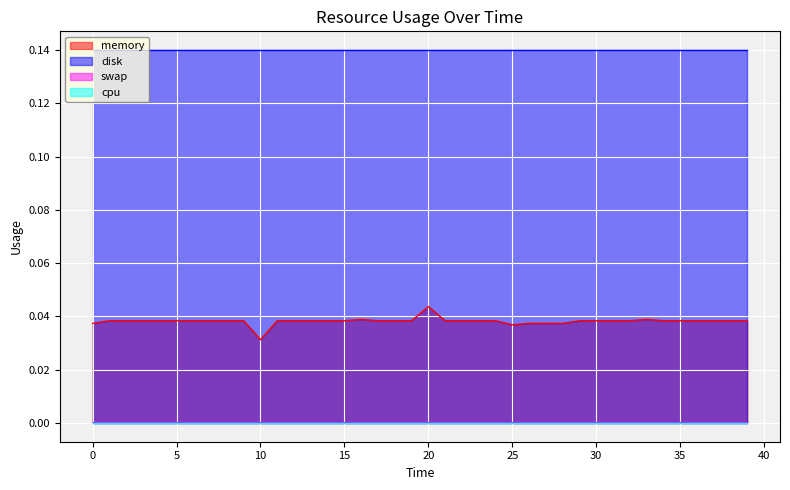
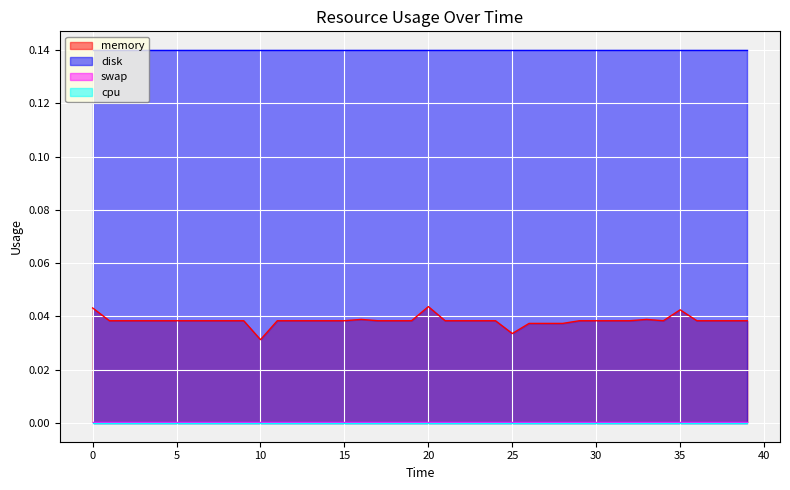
  {
    "memory": {
-     "0": 0.037,
+     "0": 0.043,
      "5": 0.038,
      "10": 0.031,
      "15": 0.038,
      "20": 0.044,
-     "25": 0.037,
+     "25": 0.034,
      "30": 0.038,
-     "35": 0.038
+     "35": 0.043
    },
    "disk": {
      "5": 0.140,
      "10": 0.140,
      "15": 0.140,
      "20": 0.140,
      "25": 0.140,
      "30": 0.140,
      "35": 0.140
    }
  }
